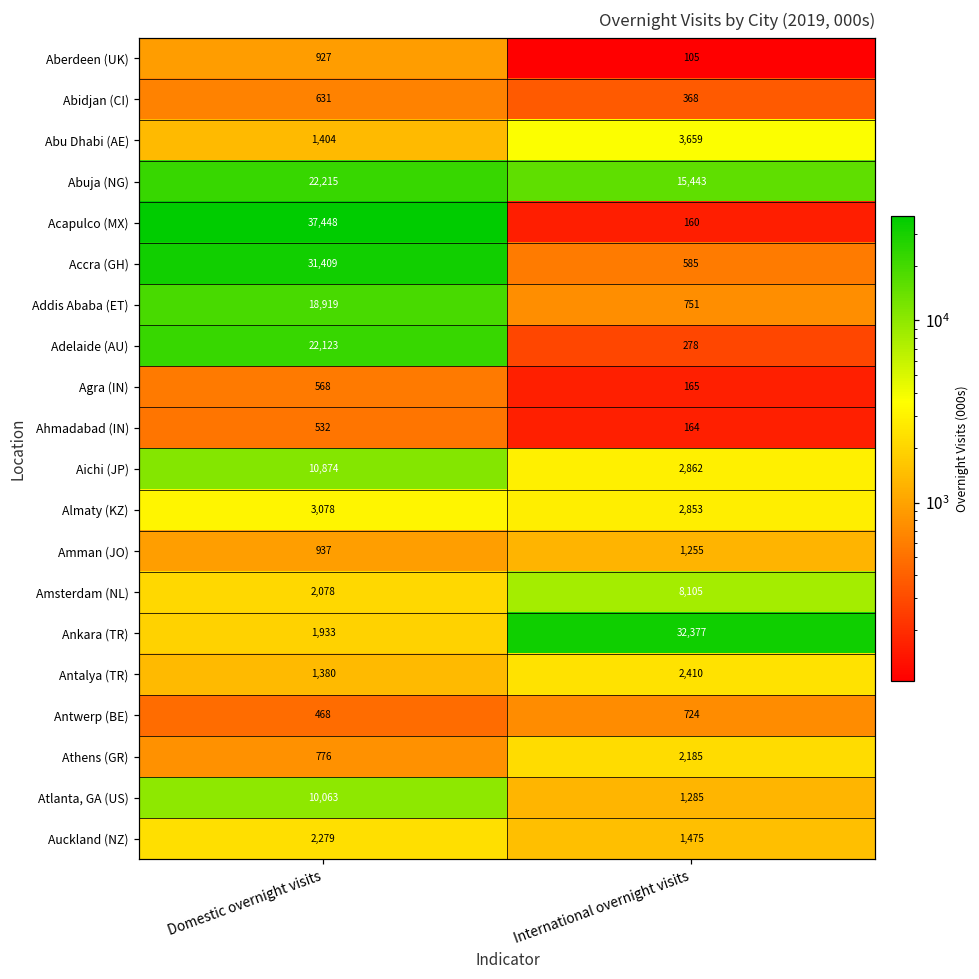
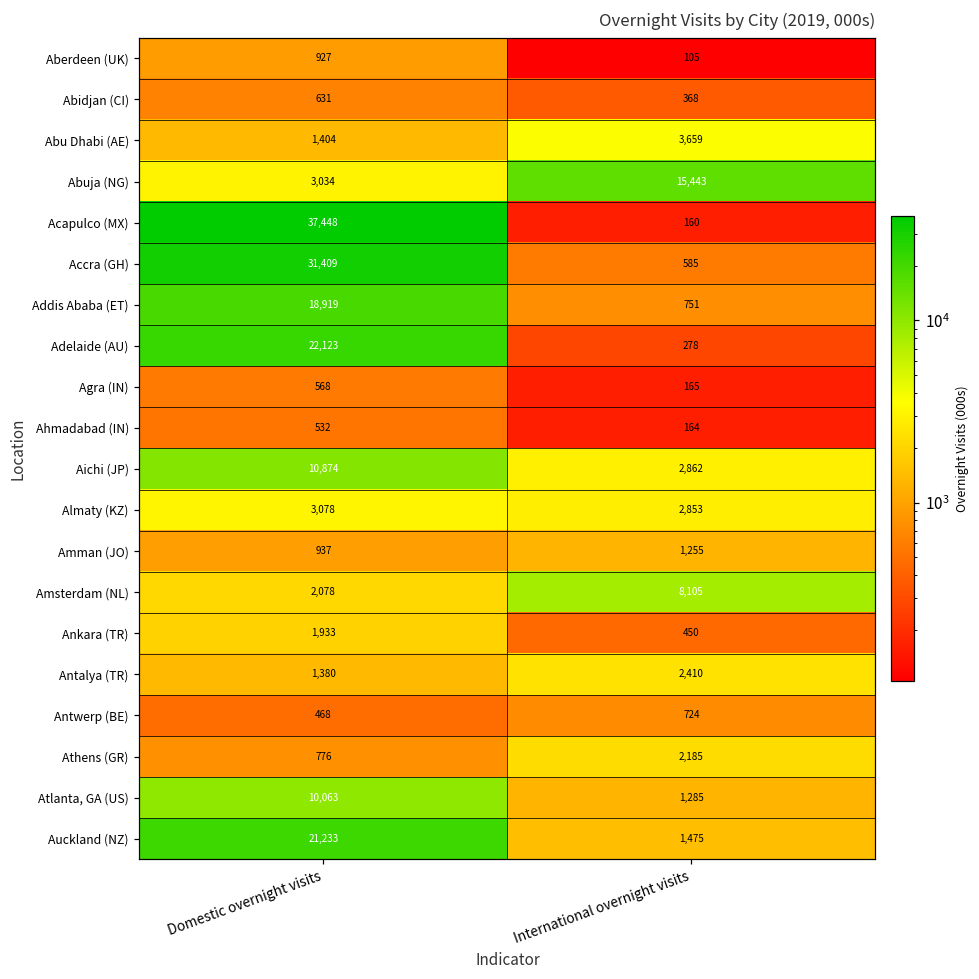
  {
    "Aberdeen (UK)": {
      "Domestic overnight visits": "927",
      "International overnight visits": "105"
    },
    "Abidjan (CI)": {
      "Domestic overnight visits": "631",
      "International overnight visits": "368"
    },
    "Abu Dhabi (AE)": {
      "Domestic overnight visits": "1,404",
      "International overnight visits": "3,659"
    },
    "Abuja (NG)": {
-     "Domestic overnight visits": "22,215",
+     "Domestic overnight visits": "3,034",
      "International overnight visits": "15,443"
    },
    "Acapulco (MX)": {
      "Domestic overnight visits": "37,448",
      "International overnight visits": "160"
    },
    "Accra (GH)": {
      "Domestic overnight visits": "31,409",
      "International overnight visits": "585"
    },
    "Addis Ababa (ET)": {
      "Domestic overnight visits": "18,919",
      "International overnight visits": "751"
    },
    "Adelaide (AU)": {
      "Domestic overnight visits": "22,123",
      "International overnight visits": "278"
    },
    "Agra (IN)": {
      "Domestic overnight visits": "568",
      "International overnight visits": "165"
    },
    "Ahmadabad (IN)": {
      "Domestic overnight visits": "532",
      "International overnight visits": "164"
    },
    "Aichi (JP)": {
      "Domestic overnight visits": "10,874",
      "International overnight visits": "2,862"
    },
    "Almaty (KZ)": {
      "Domestic overnight visits": "3,078",
      "International overnight visits": "2,853"
    },
    "Amman (JO)": {
      "Domestic overnight visits": "937",
      "International overnight visits": "1,255"
    },
    "Amsterdam (NL)": {
      "Domestic overnight visits": "2,078",
      "International overnight visits": "8,105"
    },
    "Ankara (TR)": {
      "Domestic overnight visits": "1,933",
-     "International overnight visits": "32,377"
+     "International overnight visits": "450"
    },
    "Antalya (TR)": {
      "Domestic overnight visits": "1,380",
      "International overnight visits": "2,410"
    },
    "Antwerp (BE)": {
      "Domestic overnight visits": "468",
      "International overnight visits": "724"
    },
    "Athens (GR)": {
      "Domestic overnight visits": "776",
      "International overnight visits": "2,185"
    },
    "Atlanta, GA (US)": {
      "Domestic overnight visits": "10,063",
      "International overnight visits": "1,285"
    },
    "Auckland (NZ)": {
-     "Domestic overnight visits": "2,279",
+     "Domestic overnight visits": "21,233",
      "International overnight visits": "1,475"
    }
  }
